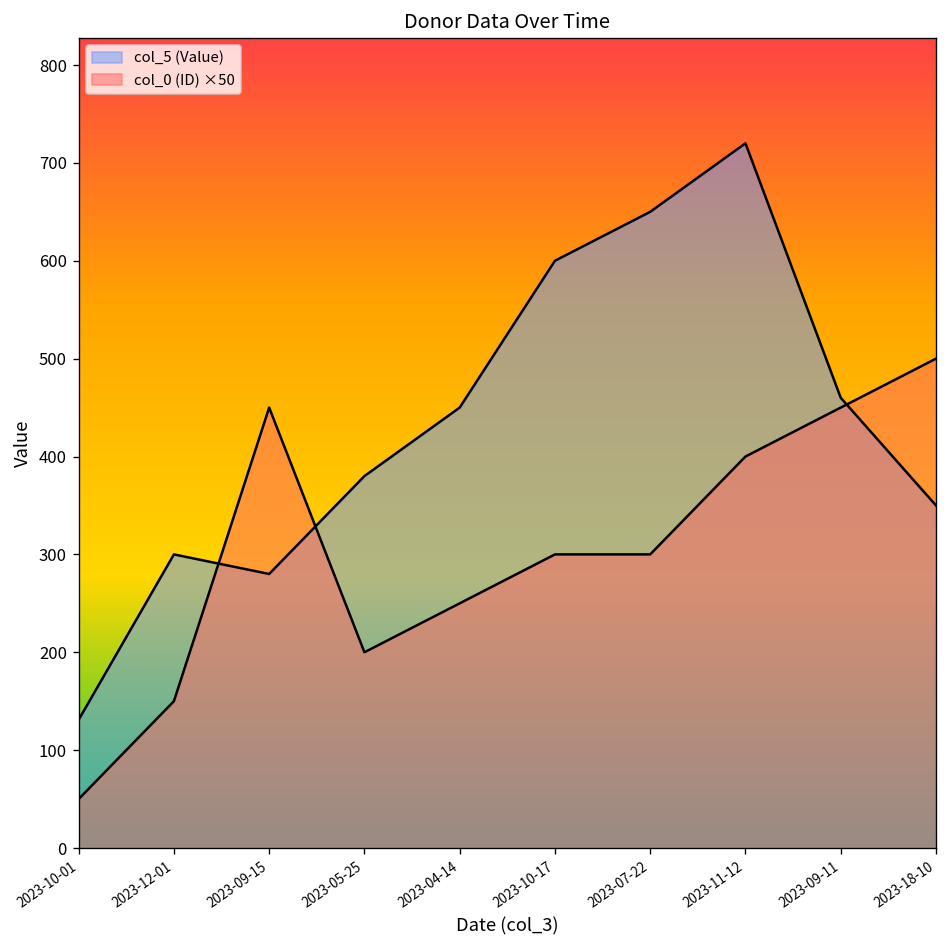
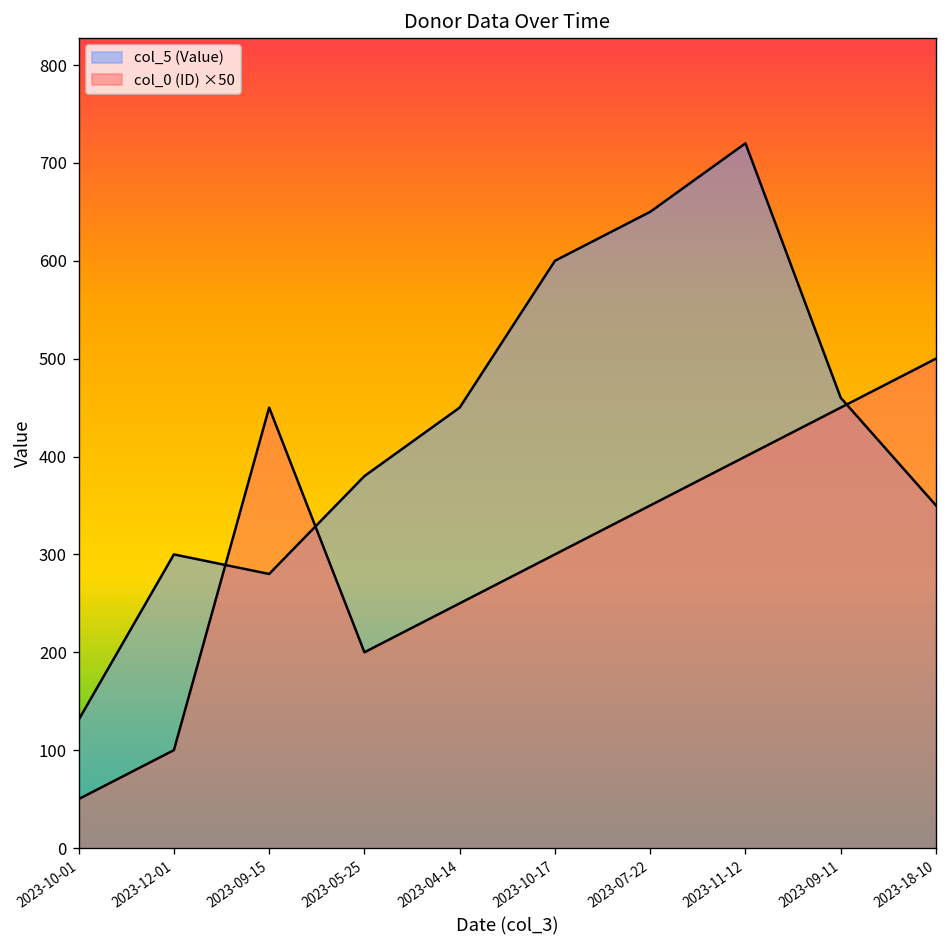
  {
    "col_5 (Value)": {
      "2023-10-01": 130,
      "2023-12-01": 300,
      "2023-09-15": 280,
      "2023-05-25": 380,
      "2023-04-14": 450,
      "2023-10-17": 600,
      "2023-07-22": 650,
      "2023-11-12": 720,
      "2023-09-11": 460,
      "2023-18-10": 350
    },
    "col_0 (ID) ×50": {
      "2023-10-01": 50,
-     "2023-12-01": 150,
+     "2023-12-01": 100,
      "2023-09-15": 450,
      "2023-05-25": 200,
      "2023-04-14": 250,
      "2023-10-17": 300,
-     "2023-07-22": 300,
+     "2023-07-22": 350,
      "2023-11-12": 400,
      "2023-09-11": 450,
      "2023-18-10": 500
    }
  }
